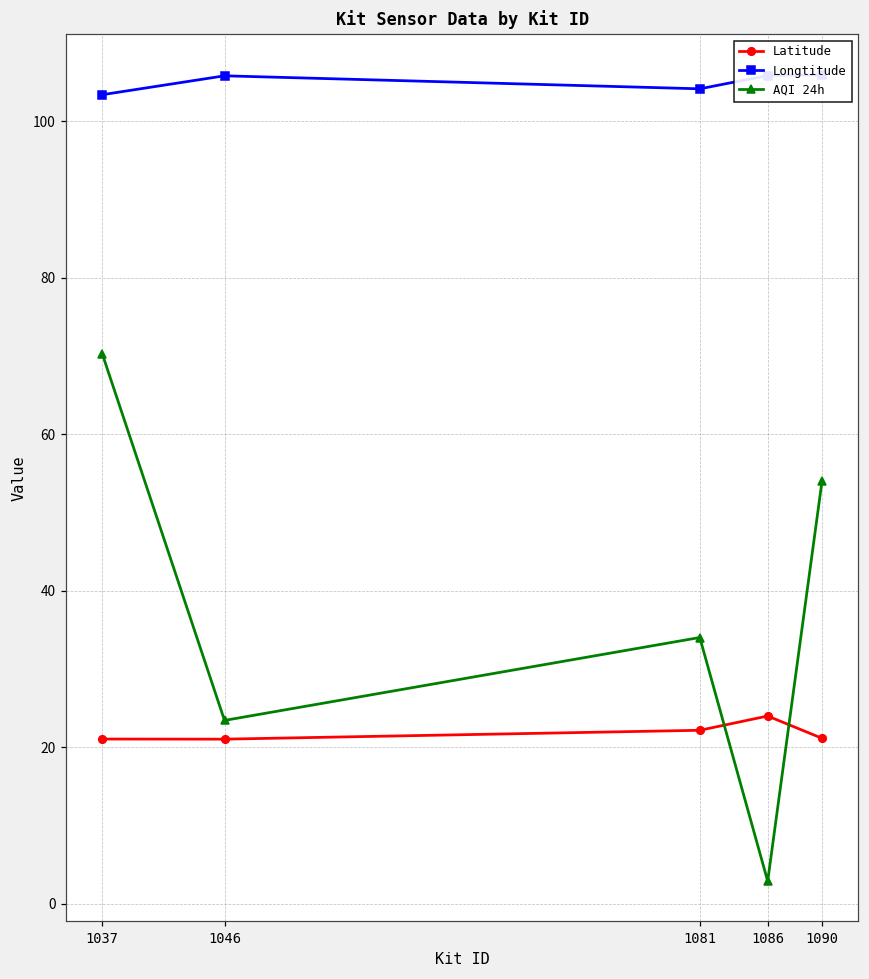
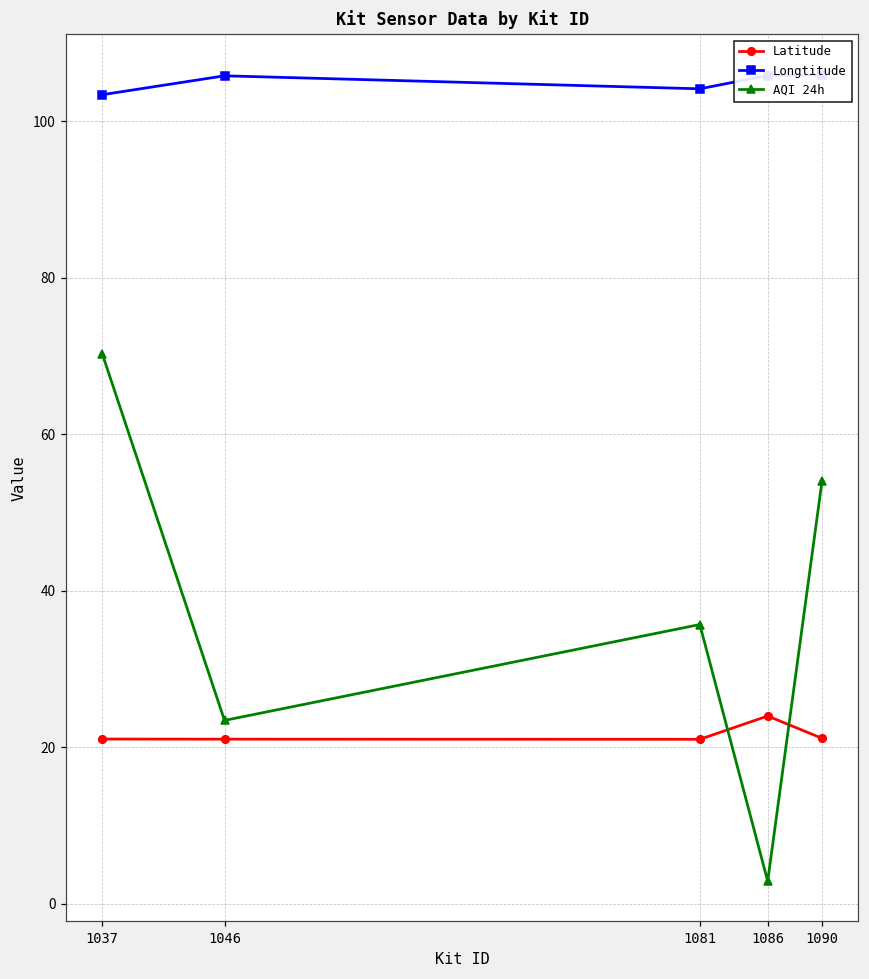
  {
    "Latitude": {
      "1037": 21,
      "1046": 21,
-     "1081": 22,
+     "1081": 21,
      "1086": 24,
      "1090": 21
    },
    "Longtitude": {
      "1037": 103,
      "1046": 106,
      "1081": 104
    },
    "AQI 24h": {
      "1037": 70,
      "1046": 23,
-     "1081": 34,
+     "1081": 36,
      "1086": 3,
      "1090": 54
    }
  }
